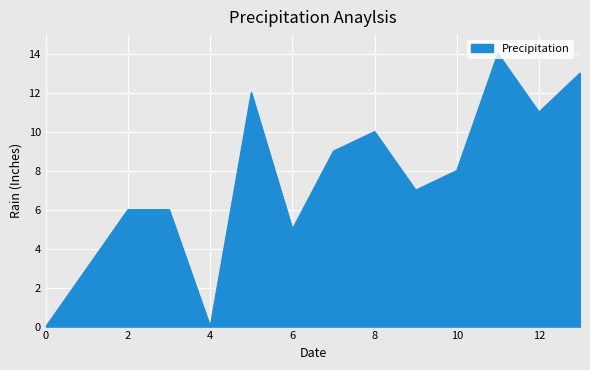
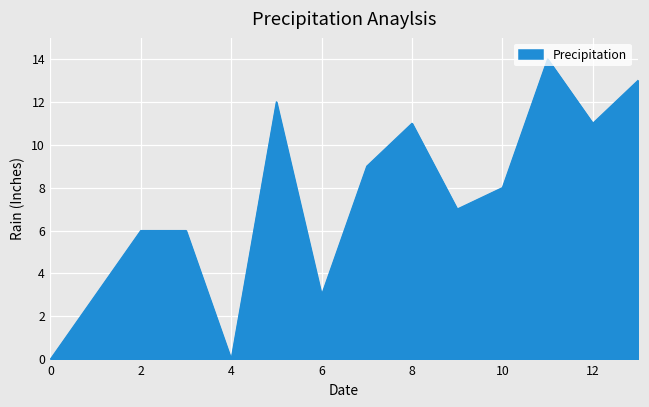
  {
    "0": 0,
    "2": 6,
    "4": 0,
-   "6": 5,
-   "8": 10,
+   "6": 3,
+   "8": 11,
    "10": 8,
    "12": 11
  }
